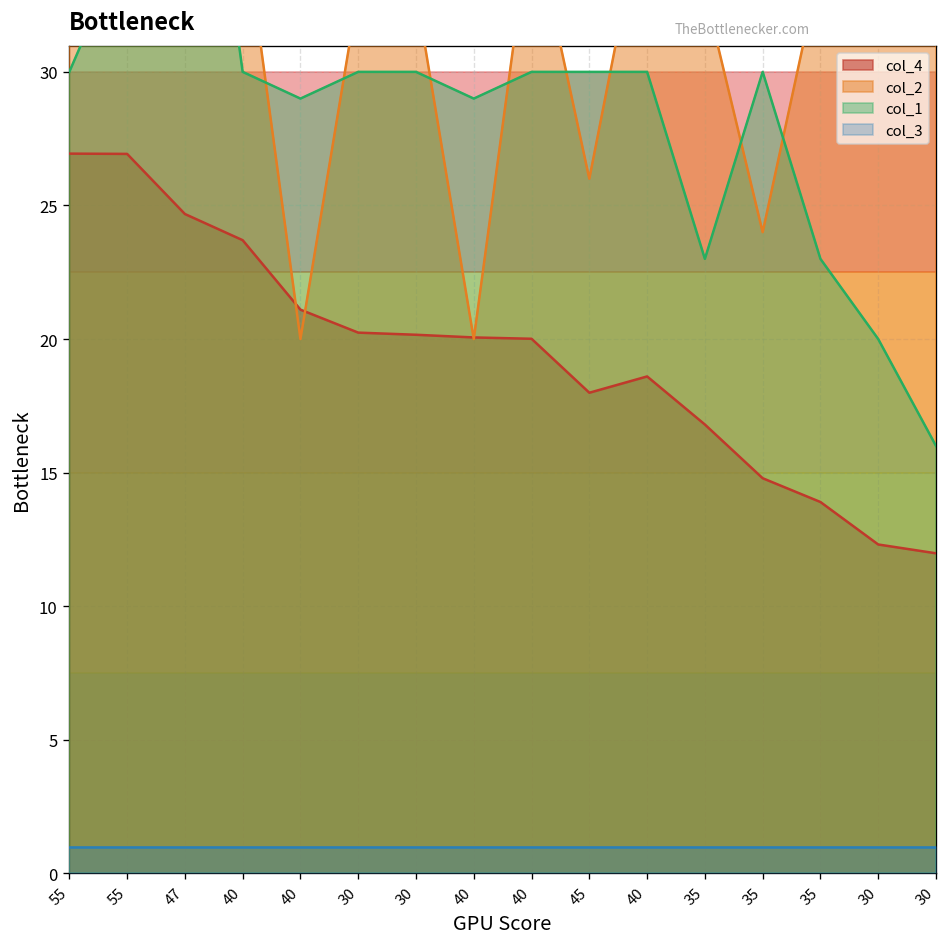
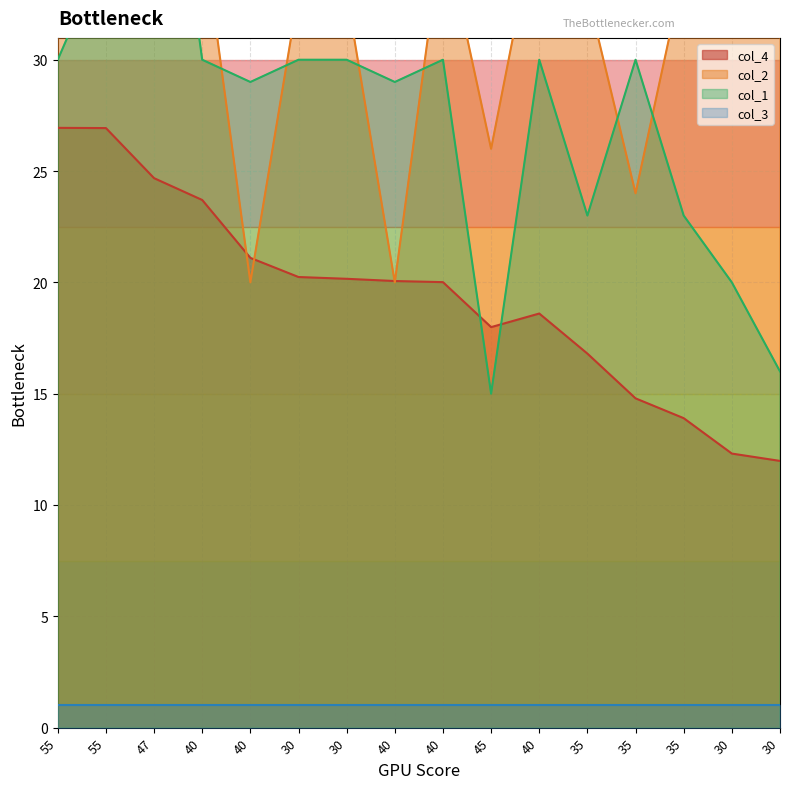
  {
    "col_4": {
      "47": 24.7,
      "45": 18
    },
    "col_2": {
      "45": 26
    },
    "col_1": {
-     "45": 30
+     "45": 15
    },
    "col_3": {
      "47": 1,
      "45": 1
    }
  }
